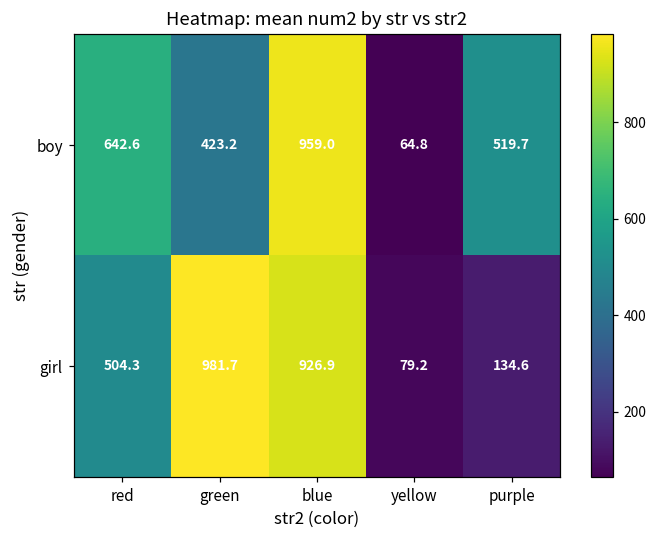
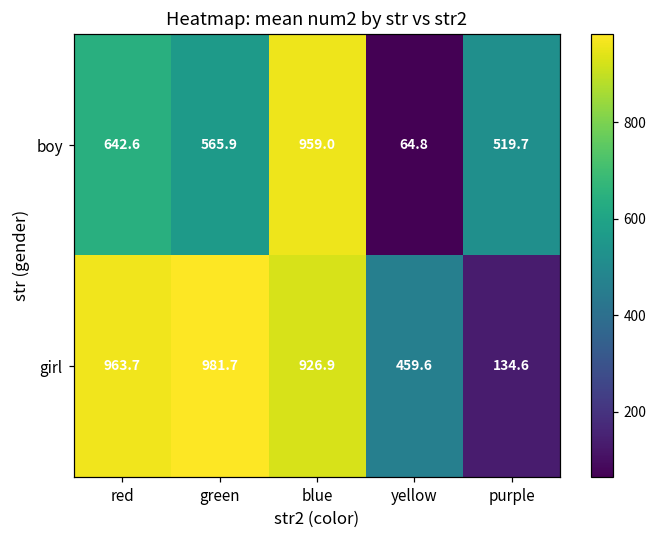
  {
    "boy": {
      "red": 642.6,
-     "green": 423.2,
+     "green": 565.9,
      "blue": 959.0,
      "yellow": 64.8,
      "purple": 519.7
    },
    "girl": {
-     "red": 504.3,
+     "red": 963.7,
      "green": 981.7,
      "blue": 926.9,
-     "yellow": 79.2,
+     "yellow": 459.6,
      "purple": 134.6
    }
  }
